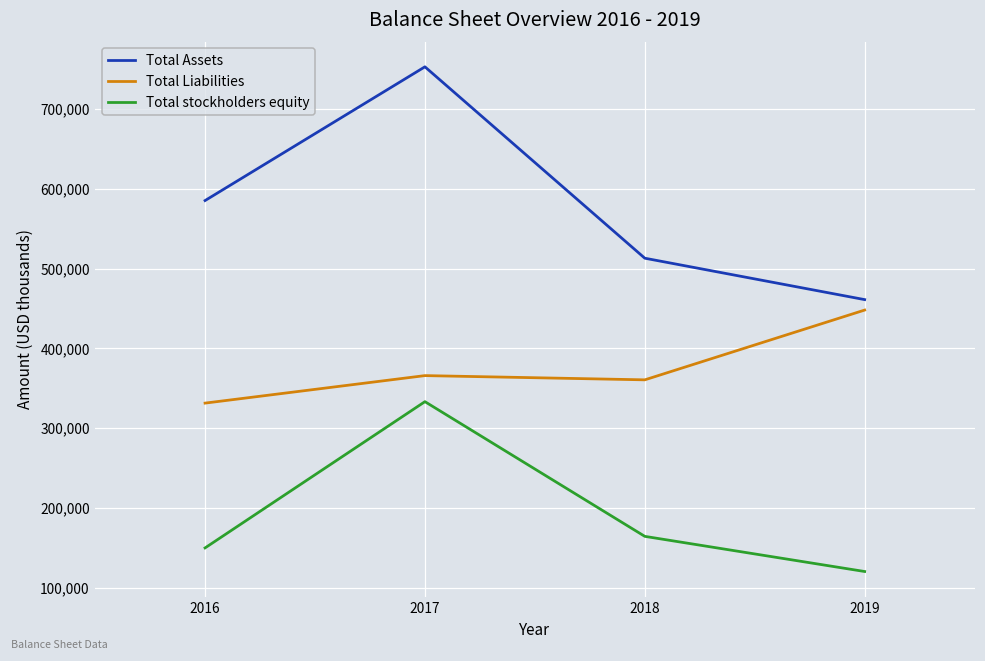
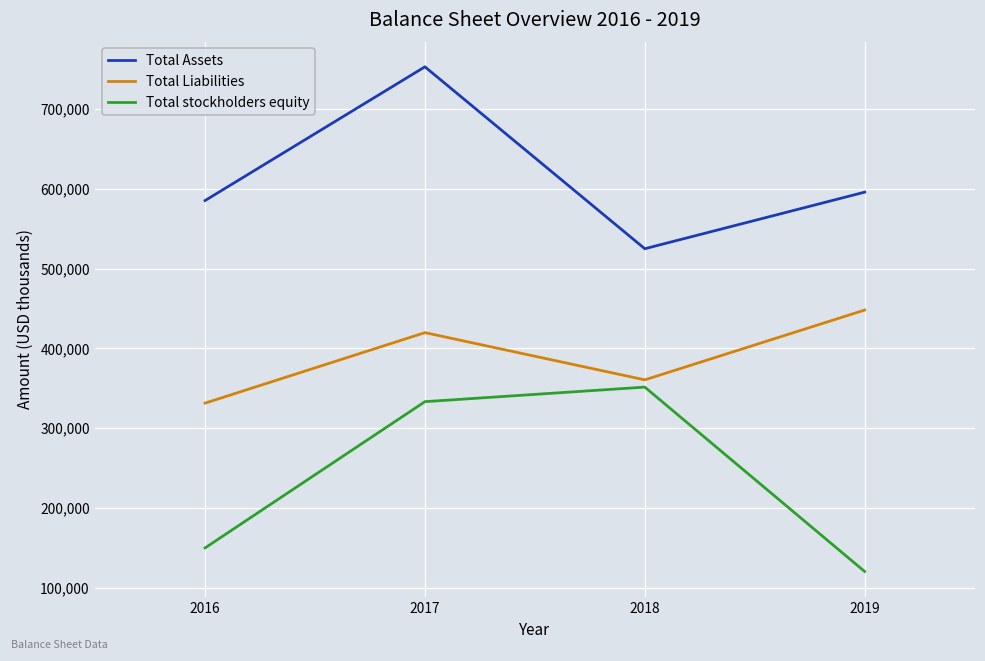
  {
    "Total Assets": {
      "2016": "590,000",
      "2017": "750,000",
-     "2018": "510,000",
-     "2019": "460,000"
+     "2018": "520,000",
+     "2019": "600,000"
    },
    "Total Liabilities": {
      "2016": "330,000",
-     "2017": "370,000",
+     "2017": "420,000",
      "2018": "360,000",
      "2019": "450,000"
    },
    "Total stockholders equity": {
      "2016": "150,000",
      "2017": "330,000",
-     "2018": "160,000",
+     "2018": "350,000",
      "2019": "120,000"
    }
  }
